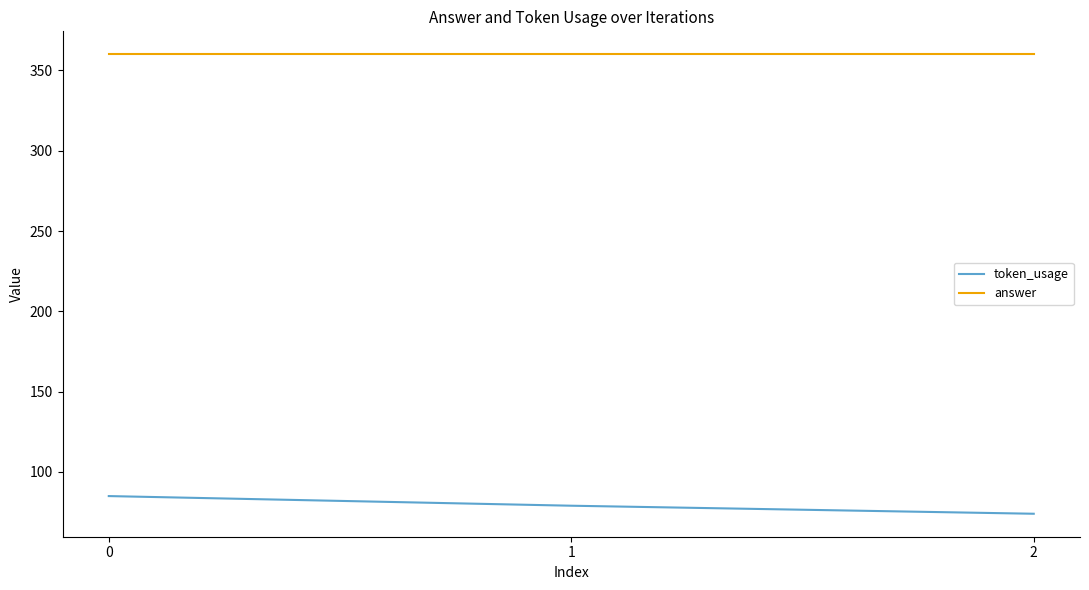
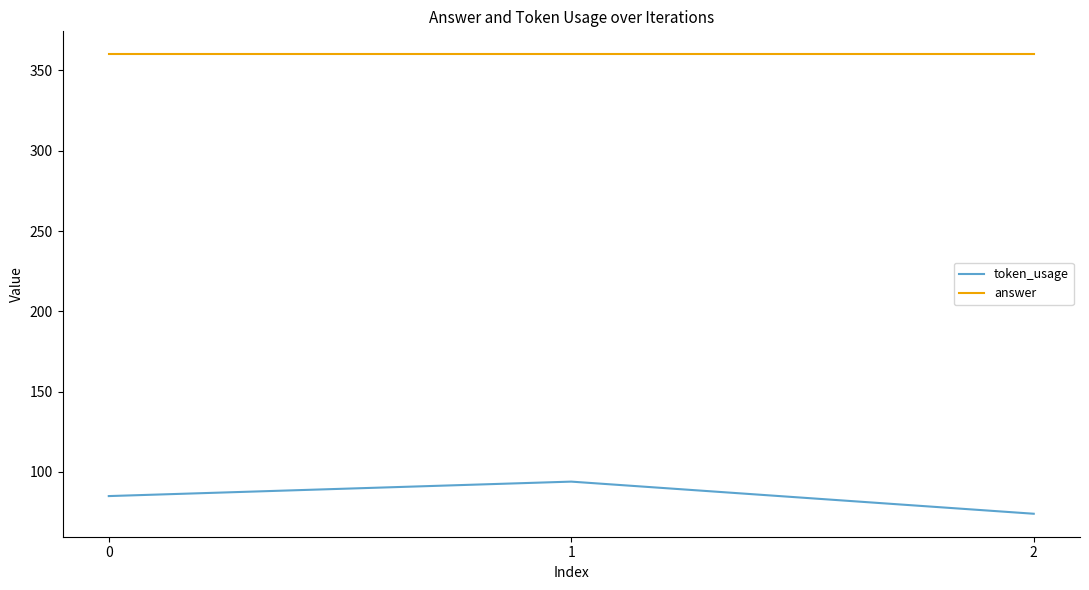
  {
    "token_usage": {
      "0": 85,
-     "1": 79,
+     "1": 94,
      "2": 74
    },
    "answer": {
      "0": 360,
      "1": 360,
      "2": 360
    }
  }
